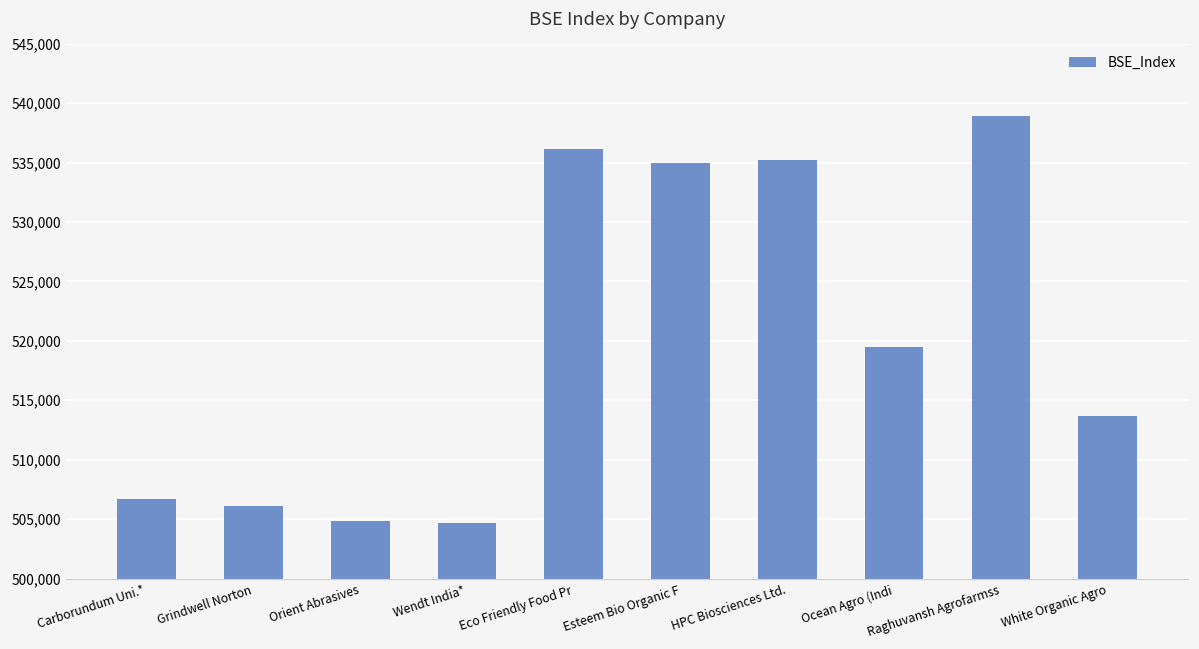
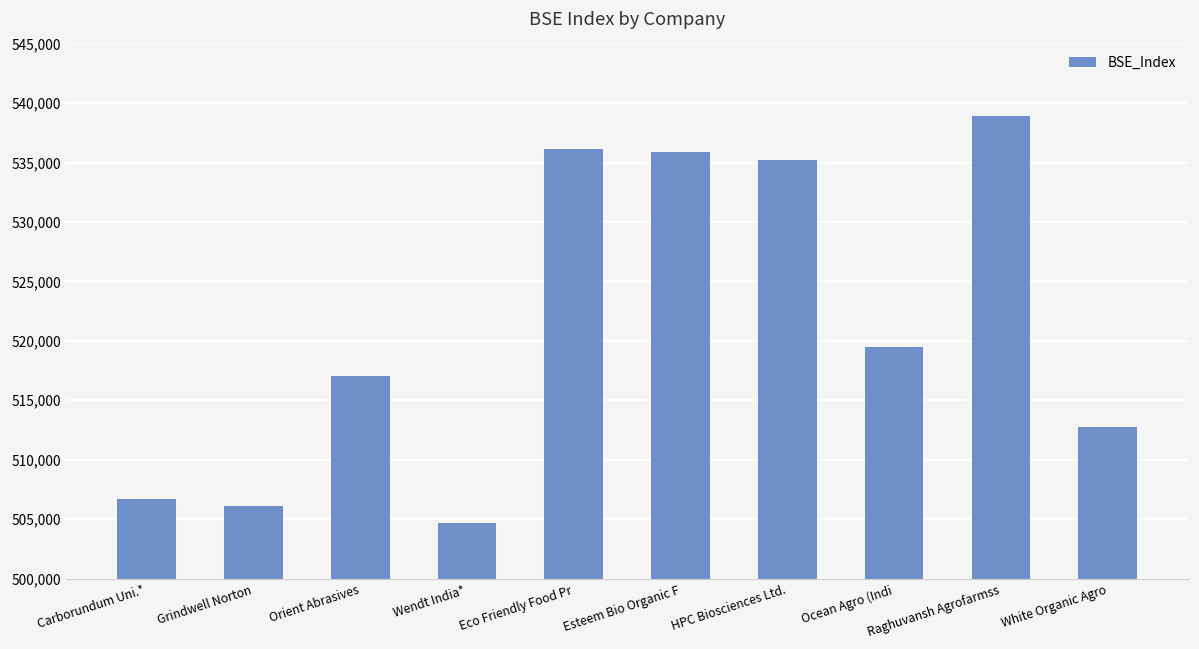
  {
    "Carborundum Uni.*": "506,700",
    "Grindwell Norton": "506,100",
-   "Orient Abrasives": "504,900",
+   "Orient Abrasives": "517,000",
    "Wendt India*": "504,600",
    "Eco Friendly Food Pr": "536,100",
-   "Esteem Bio Organic F": "534,900",
+   "Esteem Bio Organic F": "535,900",
    "HPC Biosciences Ltd.": "535,200",
    "Ocean Agro (Indi": "519,500",
    "Raghuvansh Agrofarmss": "538,900",
-   "White Organic Agro": "513,700"
+   "White Organic Agro": "512,700"
  }
